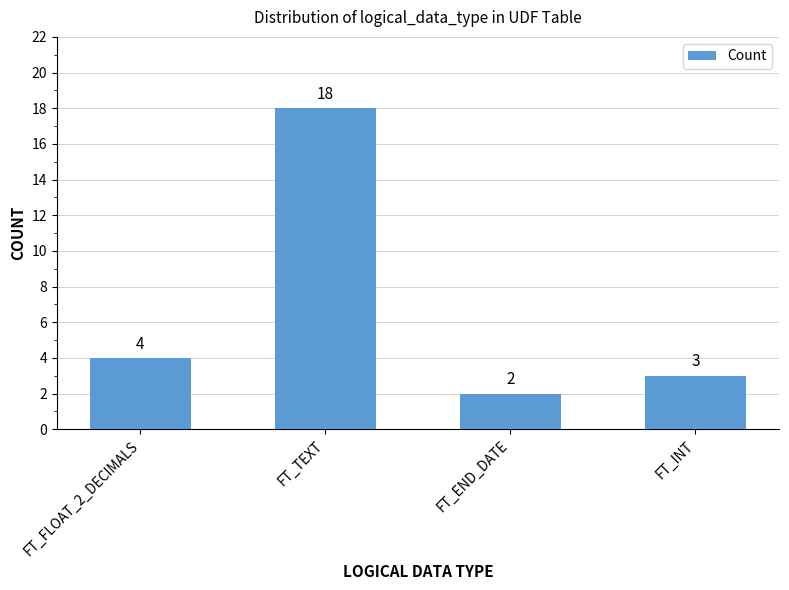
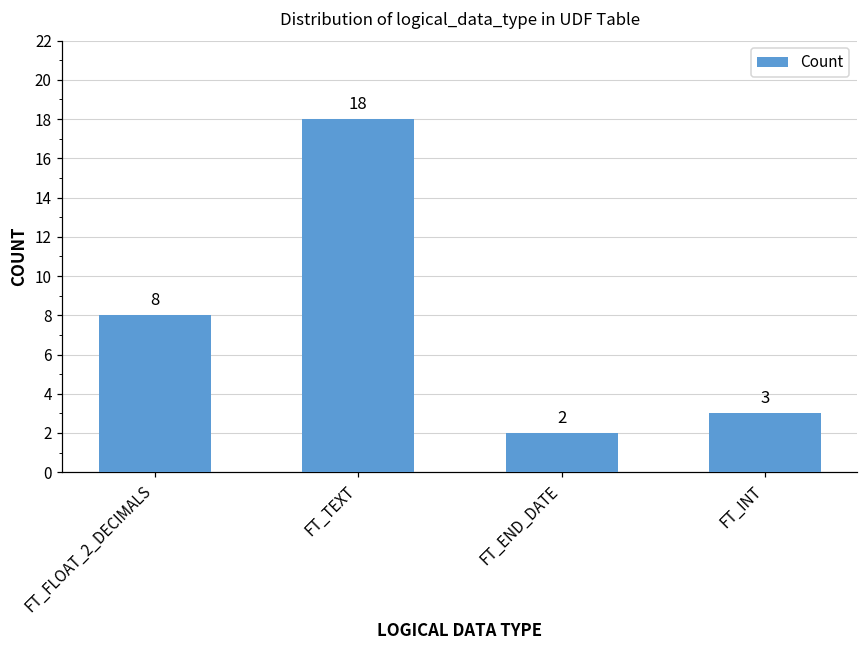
  {
-   "FT_FLOAT_2_DECIMALS": 4,
+   "FT_FLOAT_2_DECIMALS": 8,
    "FT_TEXT": 18,
    "FT_END_DATE": 2,
    "FT_INT": 3
  }
